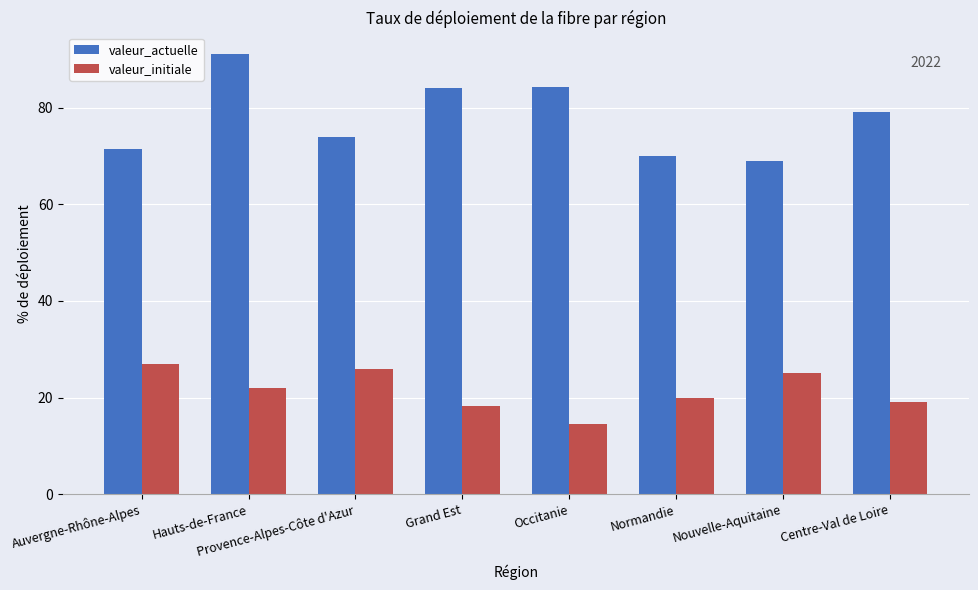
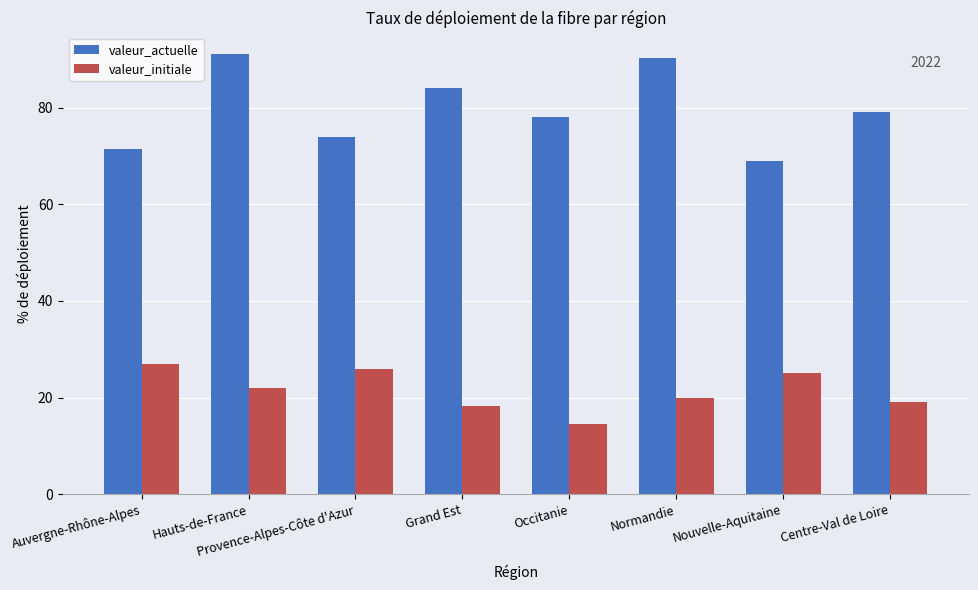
  {
    "valeur_actuelle": {
      "Auvergne-Rhône-Alpes": 71,
      "Hauts-de-France": 91,
      "Provence-Alpes-Côte d'Azur": 74,
      "Grand Est": 84,
-     "Occitanie": 84,
-     "Normandie": 70,
+     "Occitanie": 78,
+     "Normandie": 90,
      "Nouvelle-Aquitaine": 69,
      "Centre-Val de Loire": 79
    },
    "valeur_initiale": {
      "Auvergne-Rhône-Alpes": 27,
      "Hauts-de-France": 22,
      "Provence-Alpes-Côte d'Azur": 26,
      "Grand Est": 18,
      "Occitanie": 15,
      "Normandie": 20,
      "Nouvelle-Aquitaine": 25,
      "Centre-Val de Loire": 19
    }
  }
